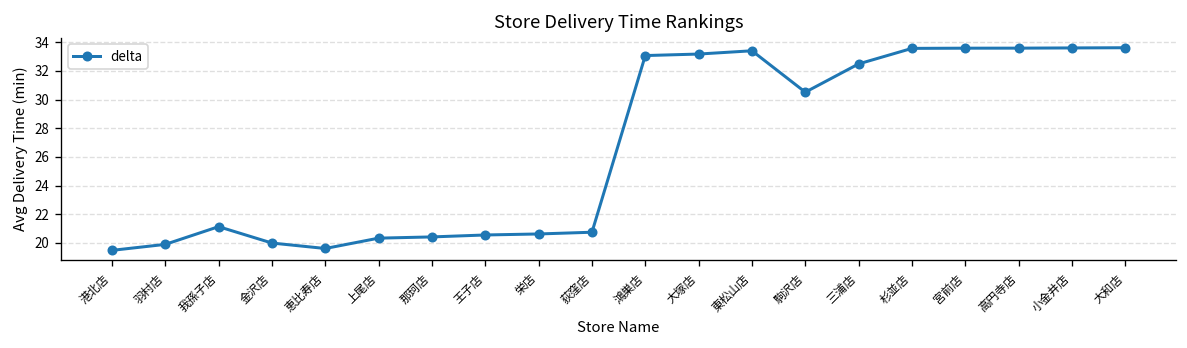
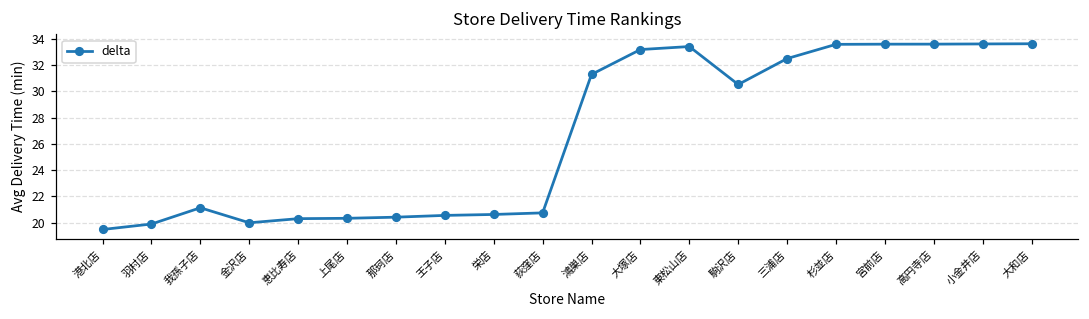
  {
    "港北店": 19.5,
    "羽村店": 19.9,
    "我孫子店": 21.1,
    "金沢店": 20.0,
-   "恵比寿店": 19.6,
+   "恵比寿店": 20.3,
    "上尾店": 20.3,
    "那珂店": 20.4,
    "王子店": 20.5,
    "栄店": 20.6,
    "荻窪店": 20.7,
-   "鴻巣店": 33.1,
+   "鴻巣店": 31.3,
    "大塚店": 33.2,
    "東松山店": 33.4,
    "駒沢店": 30.5,
    "三浦店": 32.5,
    "杉並店": 33.6,
    "宮前店": 33.6,
    "高円寺店": 33.6,
    "小金井店": 33.6,
    "大和店": 33.6
  }
